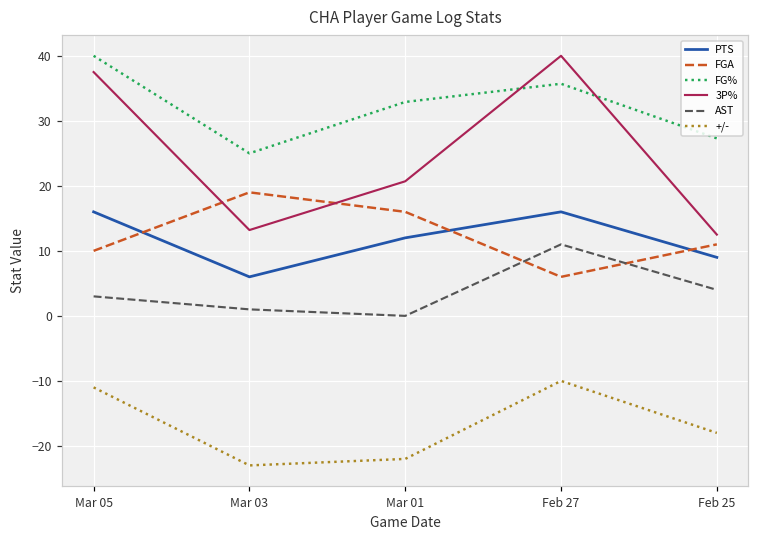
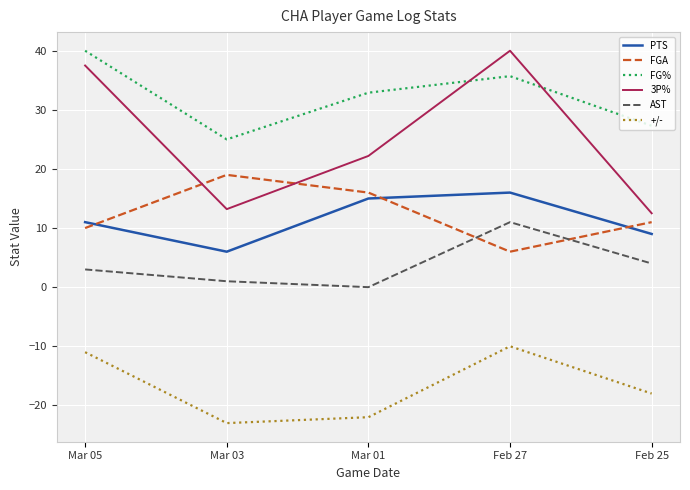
  {
    "PTS": {
-     "Mar 05": 16,
+     "Mar 05": 11,
      "Mar 03": 6,
-     "Mar 01": 12,
+     "Mar 01": 15,
      "Feb 27": 16,
      "Feb 25": 9
    },
    "FGA": {
      "Mar 05": 10,
      "Mar 03": 19,
      "Mar 01": 16,
      "Feb 27": 6,
      "Feb 25": 11
    },
    "FG%": {
      "Mar 05": 40,
      "Mar 03": 25,
      "Mar 01": 33,
      "Feb 27": 36
    },
    "3P%": {
      "Mar 05": 38,
      "Mar 03": 13,
-     "Mar 01": 21,
+     "Mar 01": 22,
      "Feb 27": 40,
      "Feb 25": 13
    },
    "AST": {
      "Mar 05": 3,
      "Mar 03": 1,
      "Mar 01": 0,
      "Feb 27": 11,
      "Feb 25": 4
    },
    "+/-": {
      "Mar 05": -11,
      "Mar 03": -23,
      "Mar 01": -22,
      "Feb 27": -10,
      "Feb 25": -18
    }
  }
